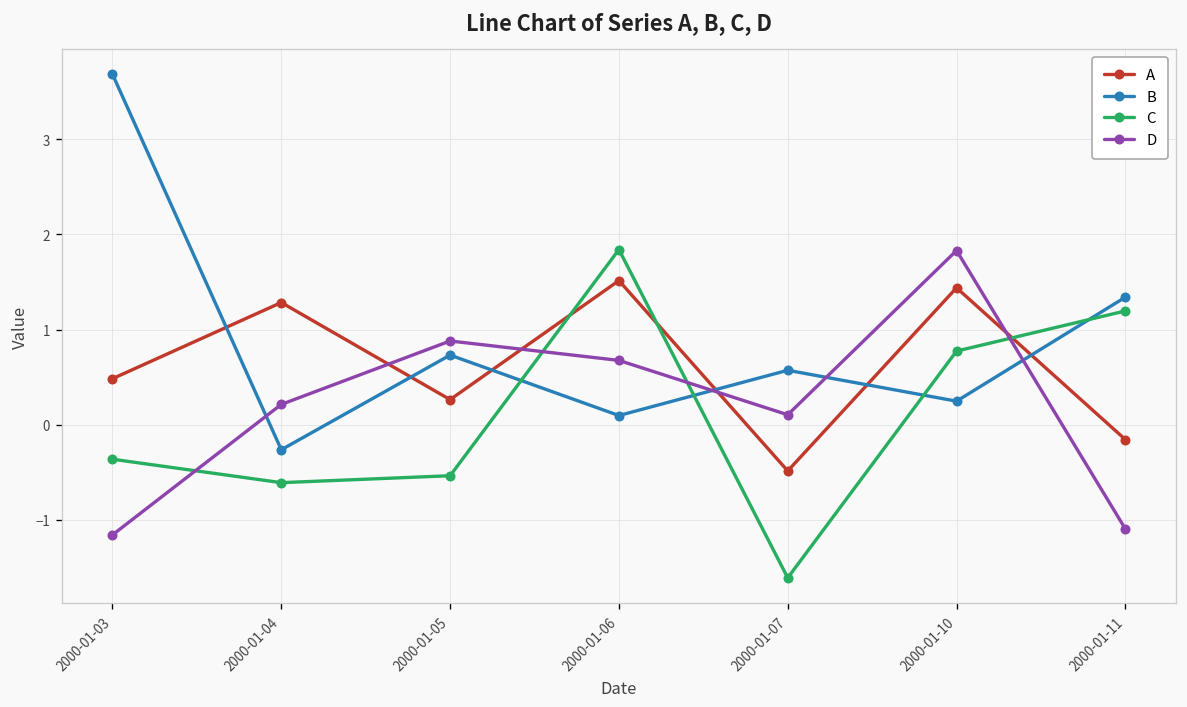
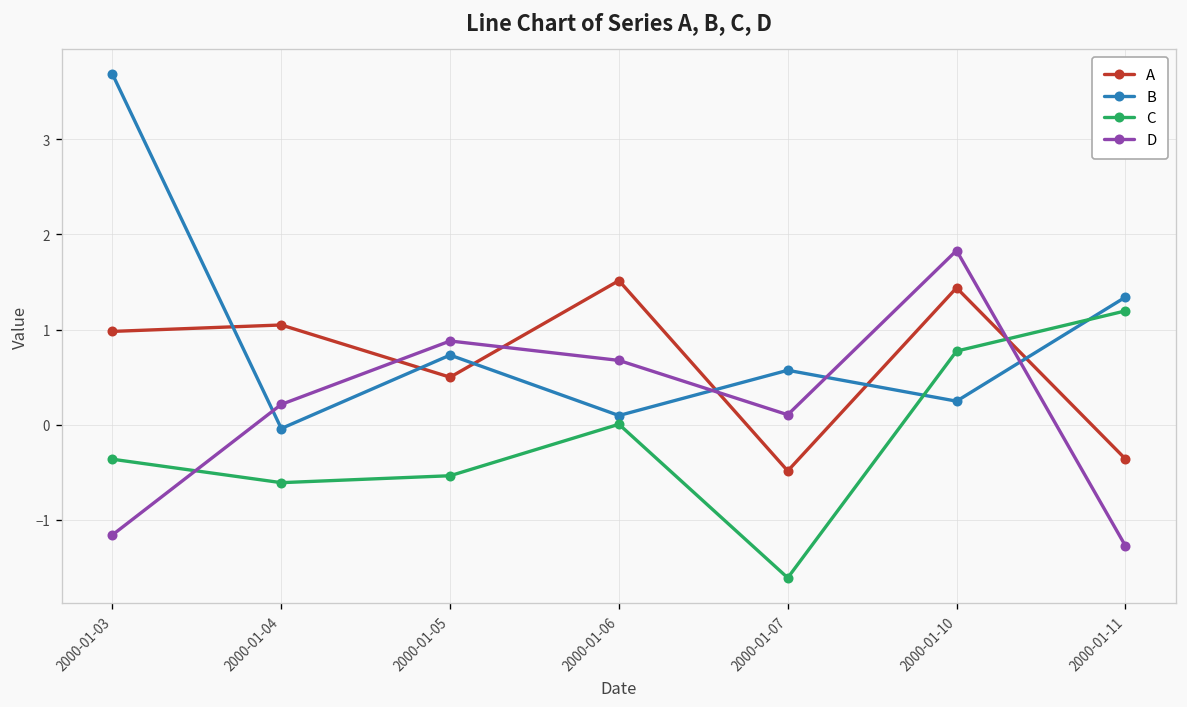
  {
    "A": {
-     "2000-01-03": 0.5,
-     "2000-01-04": 1.3,
-     "2000-01-05": 0.3,
+     "2000-01-03": 1.0,
+     "2000-01-04": 1.0,
+     "2000-01-05": 0.5,
      "2000-01-06": 1.5,
      "2000-01-07": -0.5,
      "2000-01-10": 1.4,
-     "2000-01-11": -0.2
+     "2000-01-11": -0.4
    },
    "B": {
      "2000-01-03": 3.7,
-     "2000-01-04": -0.3,
+     "2000-01-04": 0.0,
      "2000-01-05": 0.7,
      "2000-01-06": 0.1,
      "2000-01-07": 0.6,
      "2000-01-10": 0.2,
      "2000-01-11": 1.3
    },
    "C": {
      "2000-01-03": -0.4,
      "2000-01-04": -0.6,
      "2000-01-05": -0.5,
-     "2000-01-06": 1.8,
+     "2000-01-06": 0.0,
      "2000-01-07": -1.6,
      "2000-01-10": 0.8,
      "2000-01-11": 1.2
    },
    "D": {
      "2000-01-03": -1.2,
      "2000-01-04": 0.2,
      "2000-01-05": 0.9,
      "2000-01-06": 0.7,
      "2000-01-07": 0.1,
      "2000-01-10": 1.8,
-     "2000-01-11": -1.1
+     "2000-01-11": -1.3
    }
  }
